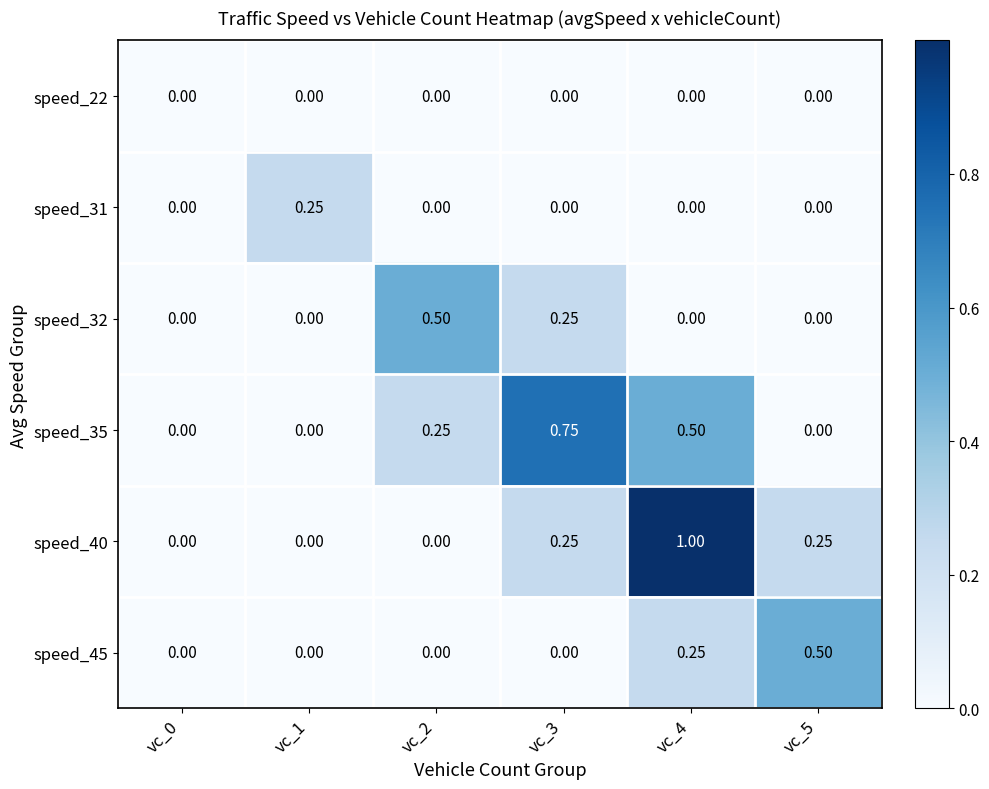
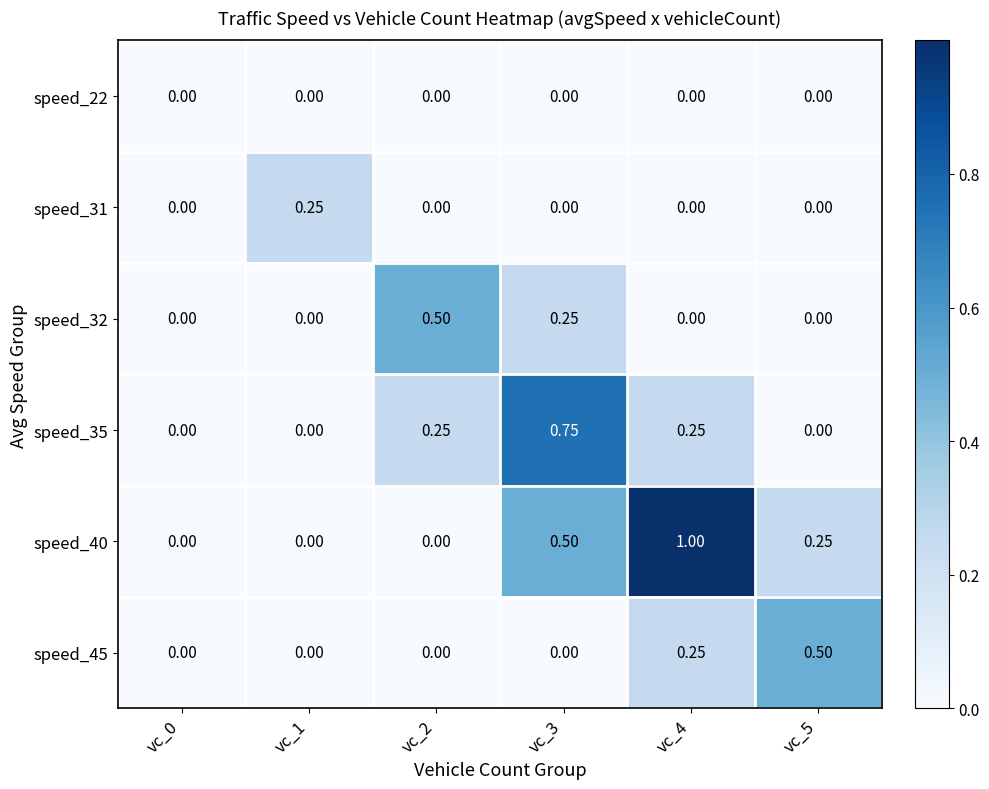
  {
    "speed_22": {
      "vc_0": 0.00,
      "vc_1": 0.00,
      "vc_2": 0.00,
      "vc_3": 0.00,
      "vc_4": 0.00,
      "vc_5": 0.00
    },
    "speed_31": {
      "vc_0": 0.00,
      "vc_1": 0.25,
      "vc_2": 0.00,
      "vc_3": 0.00,
      "vc_4": 0.00,
      "vc_5": 0.00
    },
    "speed_32": {
      "vc_0": 0.00,
      "vc_1": 0.00,
      "vc_2": 0.50,
      "vc_3": 0.25,
      "vc_4": 0.00,
      "vc_5": 0.00
    },
    "speed_35": {
      "vc_0": 0.00,
      "vc_1": 0.00,
      "vc_2": 0.25,
      "vc_3": 0.75,
-     "vc_4": 0.50,
+     "vc_4": 0.25,
      "vc_5": 0.00
    },
    "speed_40": {
      "vc_0": 0.00,
      "vc_1": 0.00,
      "vc_2": 0.00,
-     "vc_3": 0.25,
+     "vc_3": 0.50,
      "vc_4": 1.00,
      "vc_5": 0.25
    },
    "speed_45": {
      "vc_0": 0.00,
      "vc_1": 0.00,
      "vc_2": 0.00,
      "vc_3": 0.00,
      "vc_4": 0.25,
      "vc_5": 0.50
    }
  }
